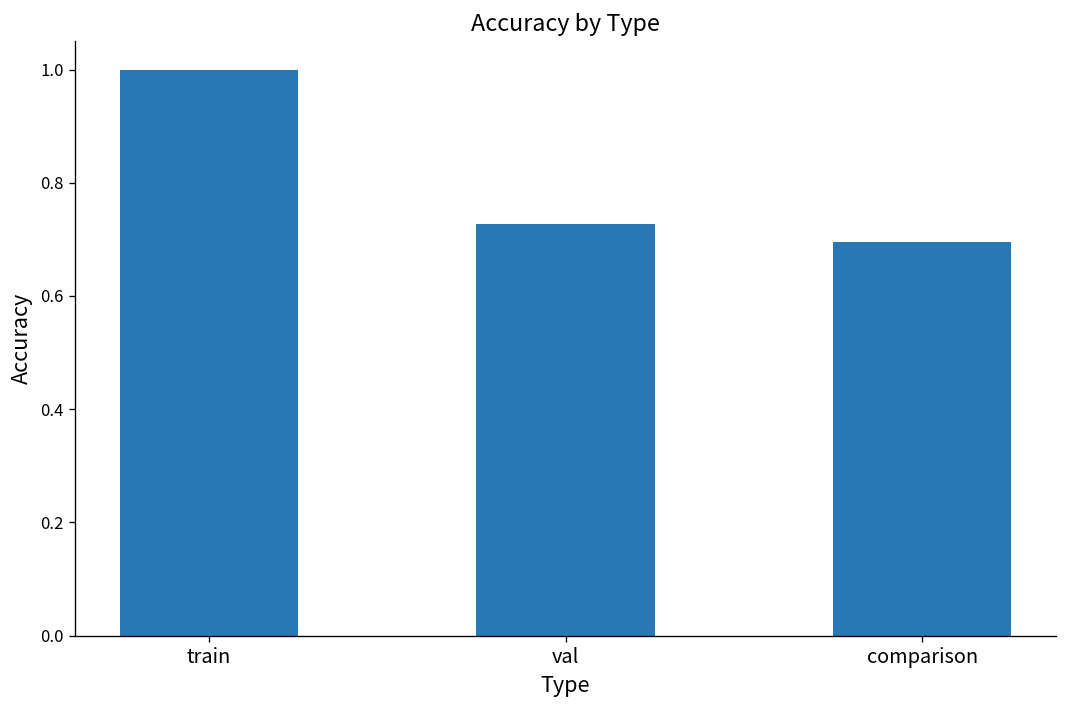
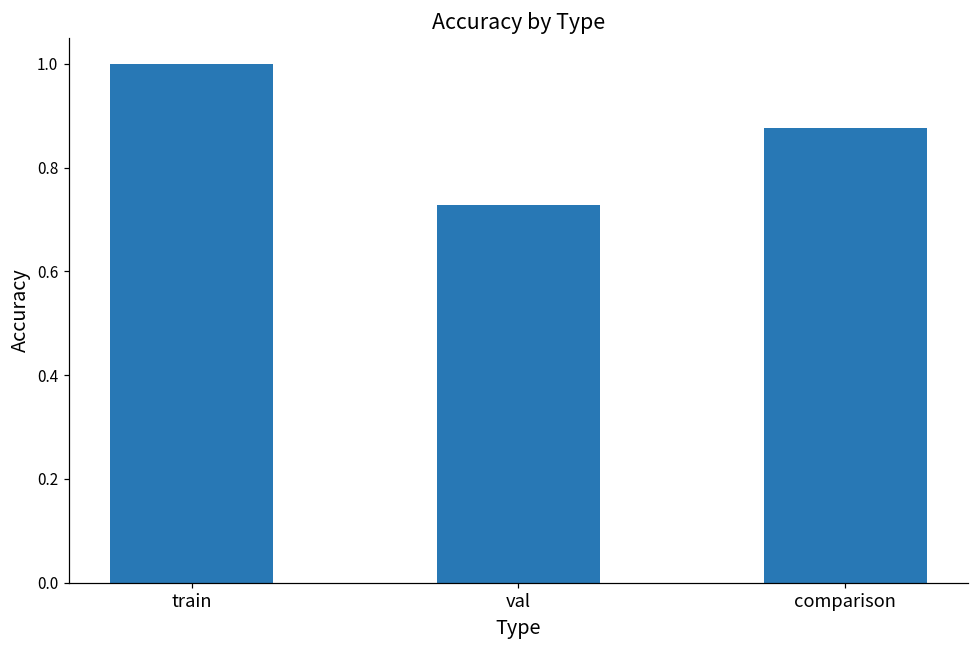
  {
    "train": 1.00,
    "val": 0.73,
-   "comparison": 0.70
+   "comparison": 0.88
  }
